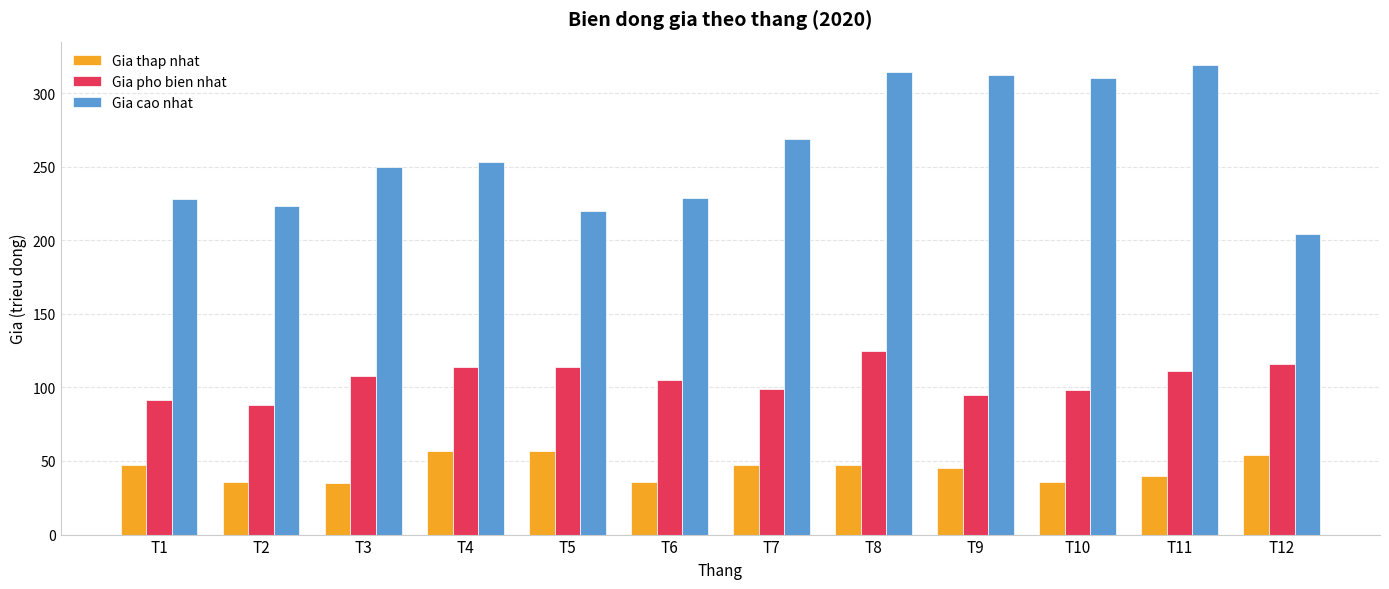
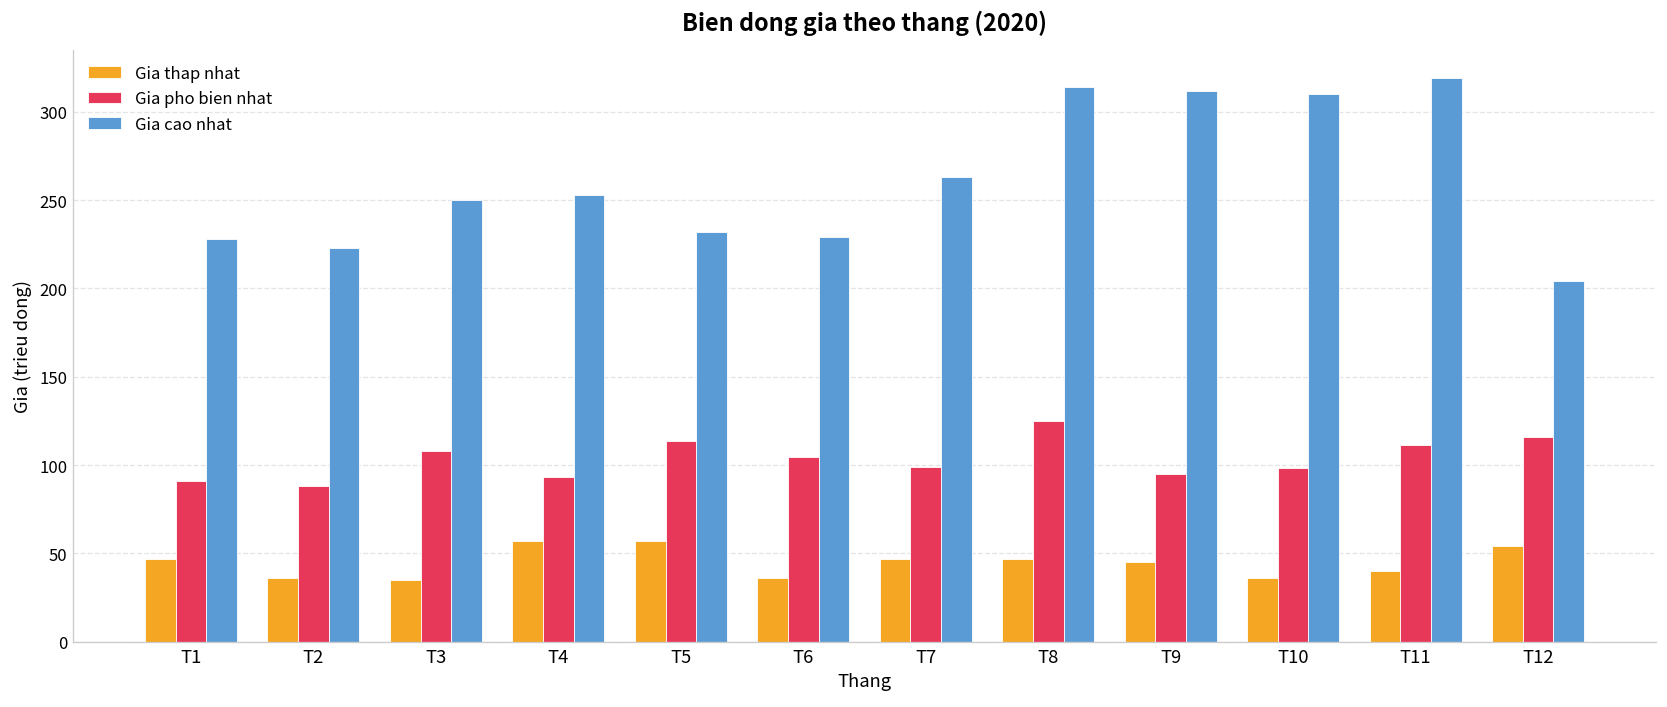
  {
    "Gia thap nhat": {
      "T1": 47,
      "T2": 36,
      "T3": 35,
      "T4": 57,
      "T5": 57,
      "T6": 36,
      "T7": 47,
      "T8": 47,
      "T9": 45,
      "T10": 36,
      "T11": 40,
      "T12": 54
    },
    "Gia pho bien nhat": {
      "T1": 91,
      "T2": 88,
      "T3": 108,
-     "T4": 114,
+     "T4": 93,
      "T5": 114,
      "T6": 105,
      "T7": 99,
      "T8": 125,
      "T9": 95,
      "T10": 98,
      "T11": 111,
      "T12": 116
    },
    "Gia cao nhat": {
      "T1": 228,
      "T2": 223,
      "T3": 250,
      "T4": 253,
-     "T5": 220,
+     "T5": 232,
      "T6": 229,
-     "T7": 269,
+     "T7": 263,
      "T8": 314,
      "T9": 312,
      "T10": 310,
      "T11": 319,
      "T12": 204
    }
  }
